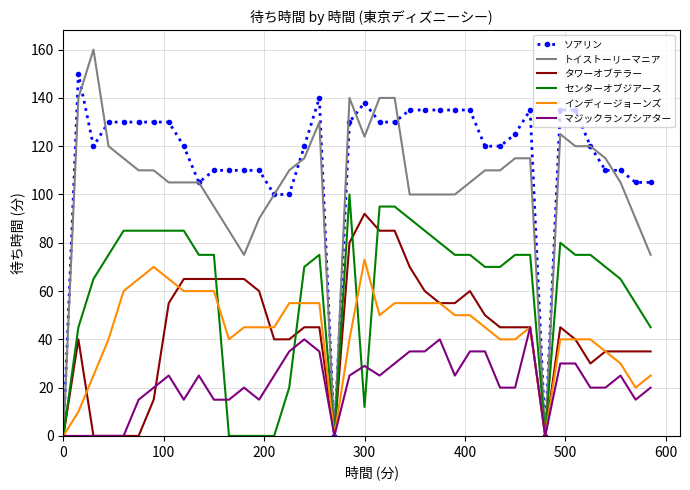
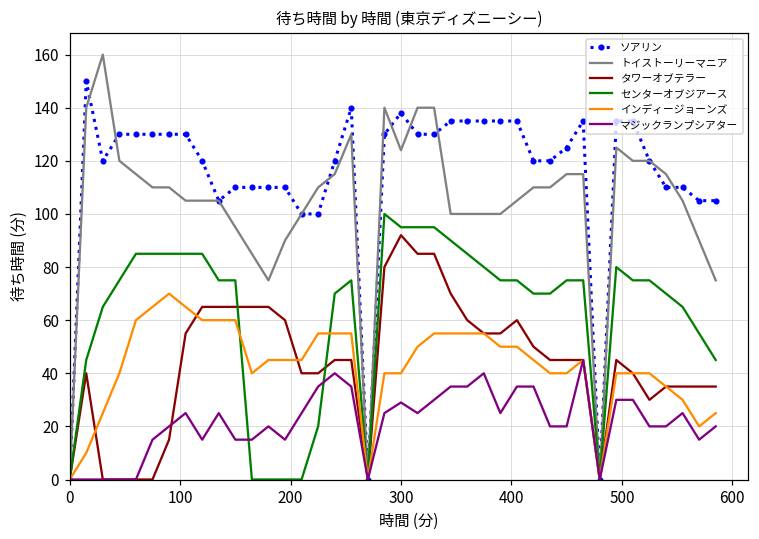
  {
    "ソアリン": {
      "300": 138
    },
    "トイストーリーマニア": {
      "300": 124
    },
    "タワーオブテラー": {
      "300": 92
    },
    "センターオブジアース": {
-     "300": 12
+     "300": 95
    },
    "インディージョーンズ": {
-     "300": 73
+     "300": 40
    },
    "マジックランプシアター": {
      "300": 29
    }
  }
